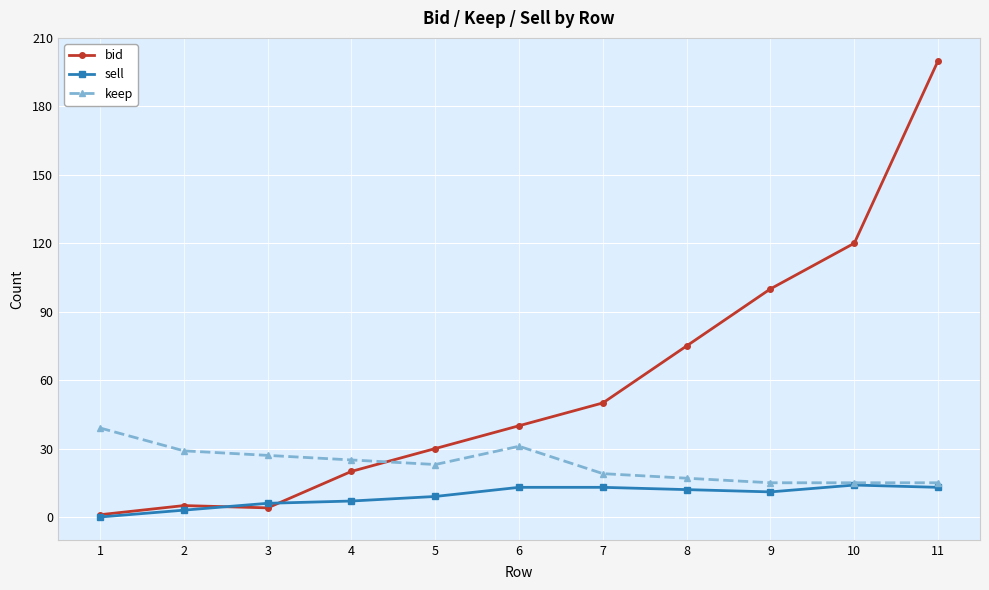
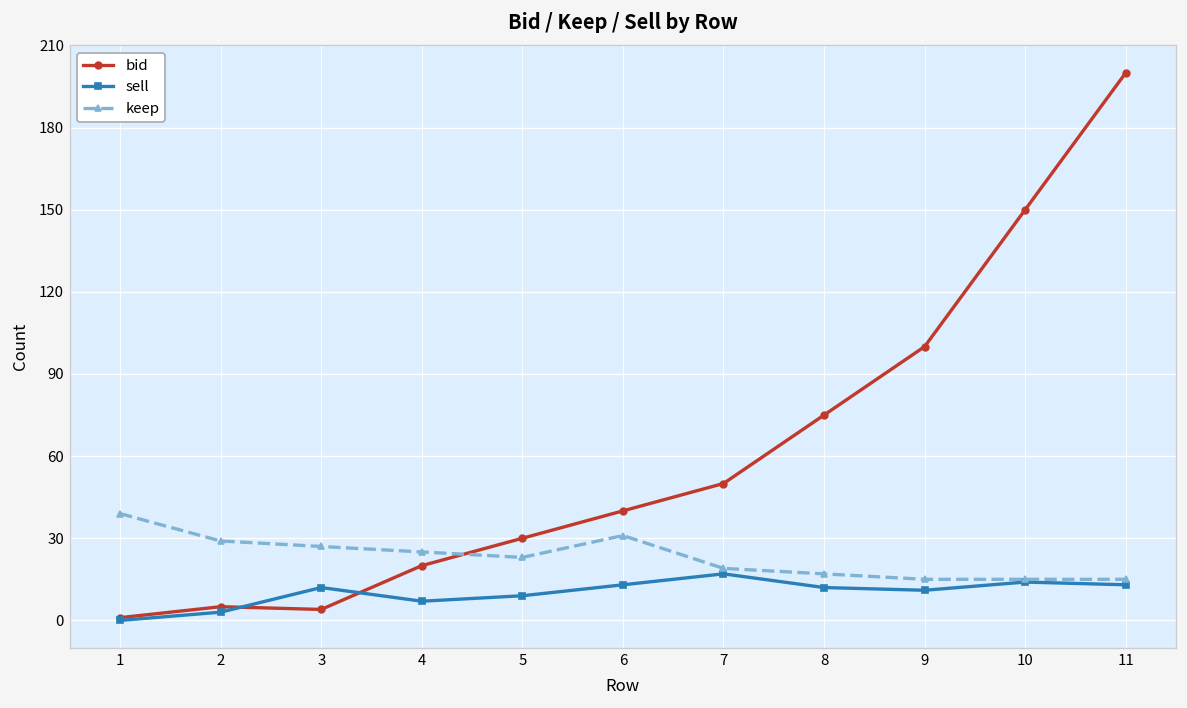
  {
    "bid": {
      "2": 5,
      "3": 4,
      "4": 20,
      "5": 30,
      "6": 40,
      "7": 50,
      "8": 75,
      "9": 100,
-     "10": 120,
+     "10": 150,
      "11": 200
    },
    "sell": {
      "2": 3,
-     "3": 6,
+     "3": 12,
      "4": 7,
      "5": 9,
      "6": 13,
-     "7": 13,
+     "7": 17,
      "8": 12,
      "9": 11,
      "11": 13
    },
    "keep": {
      "1": 39,
      "2": 29,
      "3": 27,
      "4": 25,
      "5": 23,
      "6": 31,
      "7": 19,
      "8": 17,
      "9": 15,
      "11": 15
    }
  }
